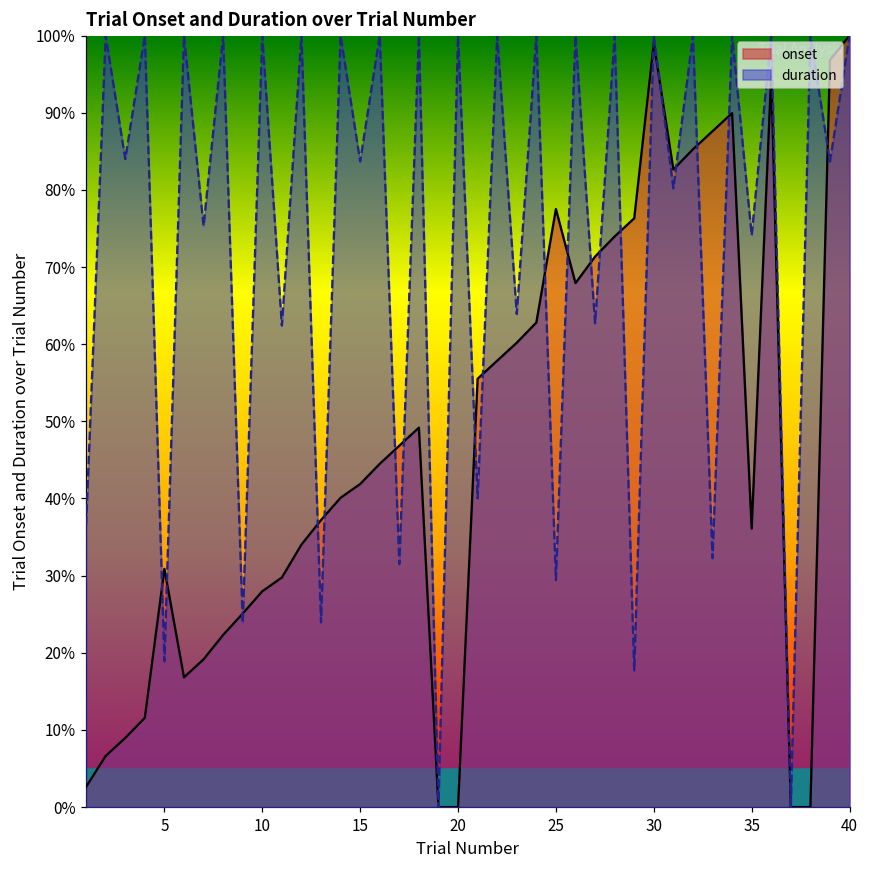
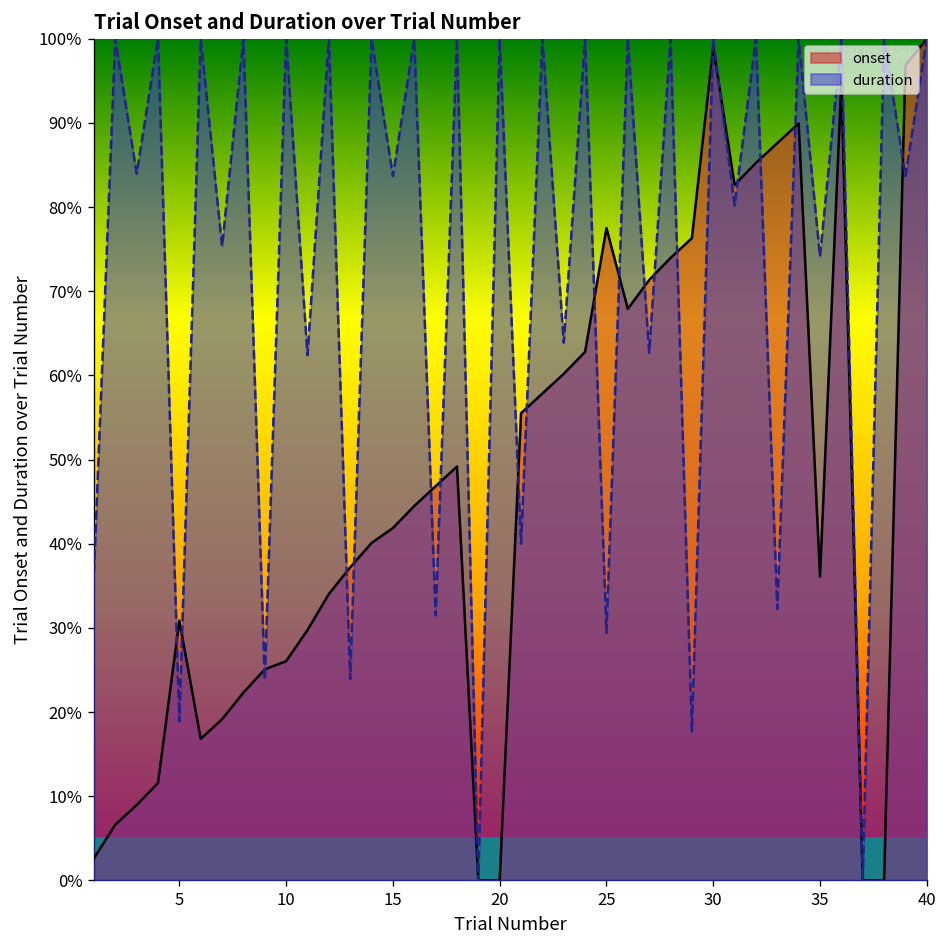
  {
    "onset": {
      "5": "31%",
-     "10": "28%",
+     "10": "26%",
      "15": "42%",
      "25": "78%",
      "30": "99%",
      "35": "36%"
    },
    "duration": {
      "5": "19%",
      "10": "100%",
      "15": "84%",
      "20": "100%",
      "25": "29%",
      "30": "100%",
      "35": "74%"
    }
  }
